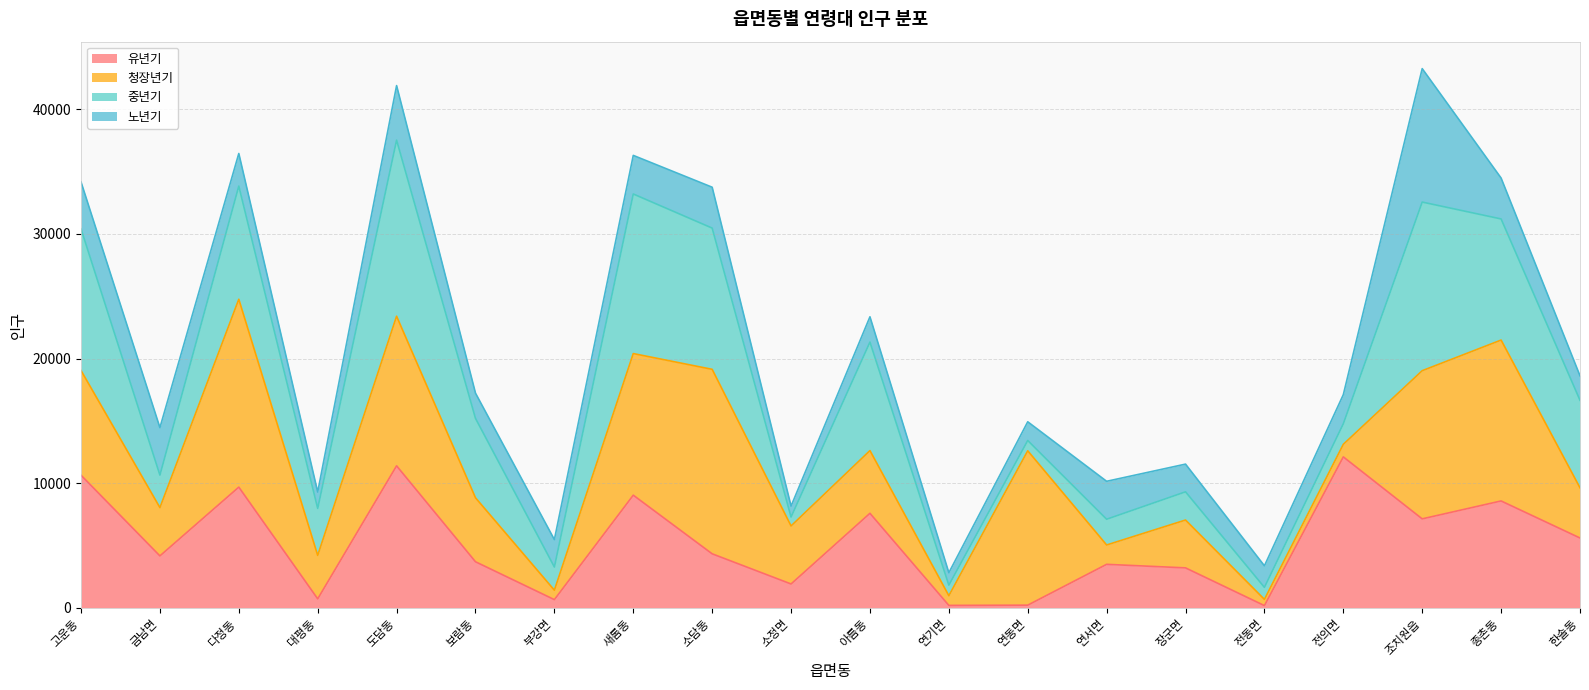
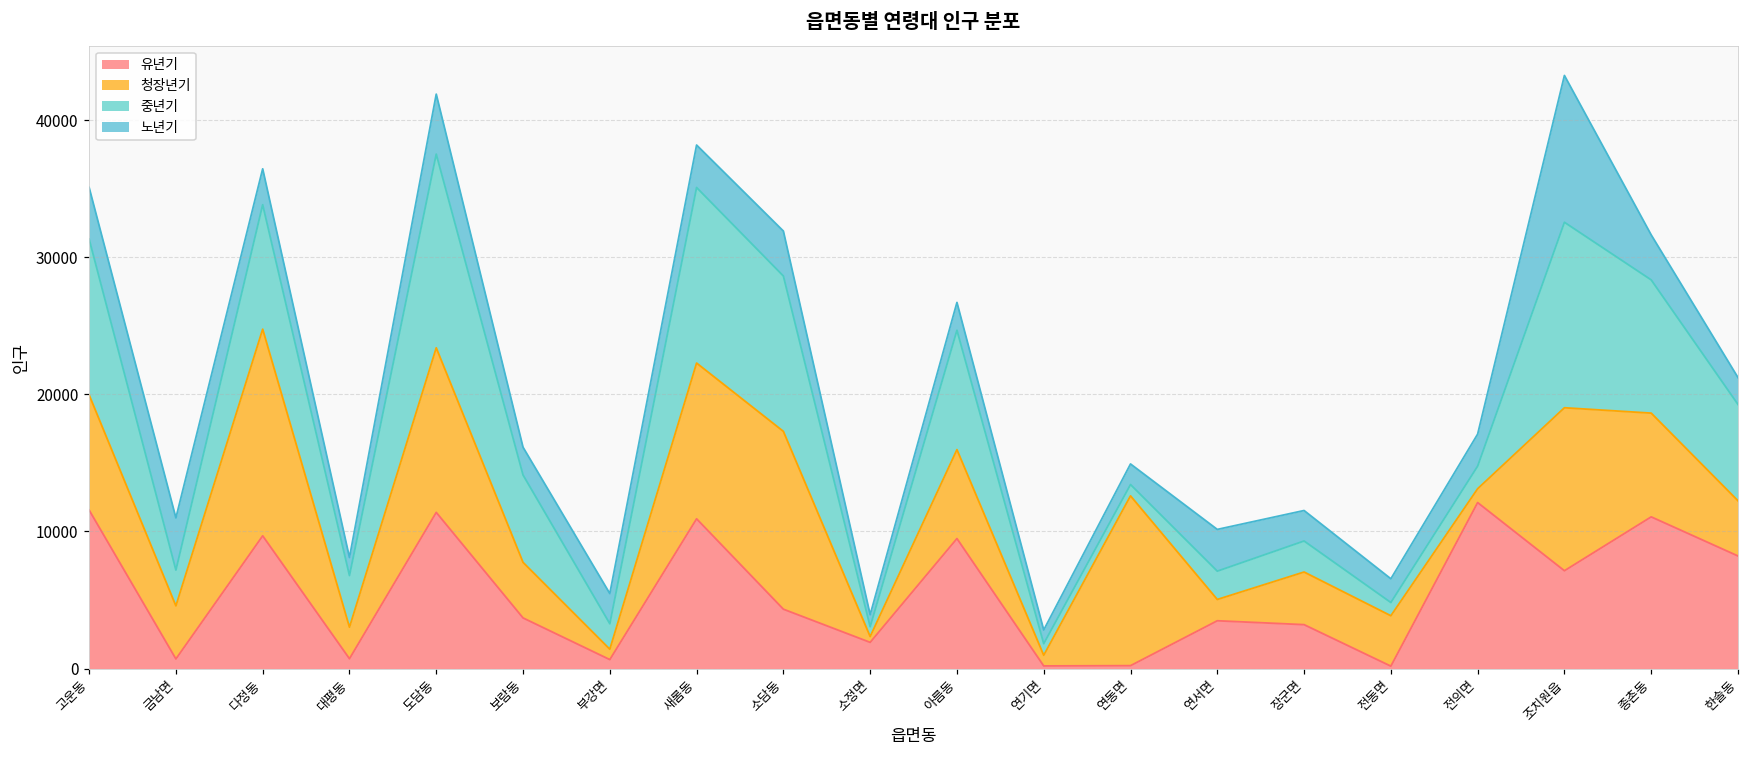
  {
    "유년기": {
-     "고운동": 10600,
-     "금남면": 4200,
+     "고운동": 11600,
+     "금남면": 700,
      "다정동": 9700,
      "대평동": 700,
      "도담동": 11400,
      "보람동": 3700,
      "부강면": 700,
-     "새롬동": 9000,
+     "새롬동": 10900,
      "소담동": 4300,
      "소정면": 1900,
-     "아름동": 7600,
+     "아름동": 9500,
      "연기면": 200,
      "연동면": 200,
      "연서면": 3500,
      "장군면": 3200,
      "전동면": 200,
      "전의면": 12100,
      "조치원읍": 7100,
-     "종촌동": 8600,
-     "한솔동": 5600
+     "종촌동": 11100,
+     "한솔동": 8200
    },
    "청장년기": {
      "고운동": 8400,
      "금남면": 3900,
      "다정동": 15100,
-     "대평동": 3500,
+     "대평동": 2300,
      "도담동": 12000,
-     "보람동": 5100,
+     "보람동": 4100,
      "부강면": 800,
      "새롬동": 11400,
-     "소담동": 14800,
-     "소정면": 4700,
-     "아름동": 5000,
+     "소담동": 13000,
+     "소정면": 400,
+     "아름동": 6500,
      "연기면": 800,
      "연동면": 12400,
      "연서면": 1600,
      "장군면": 3800,
-     "전동면": 500,
+     "전동면": 3700,
      "전의면": 1000,
      "조치원읍": 11900,
-     "종촌동": 12900,
+     "종촌동": 7600,
      "한솔동": 4000
    }
  }
